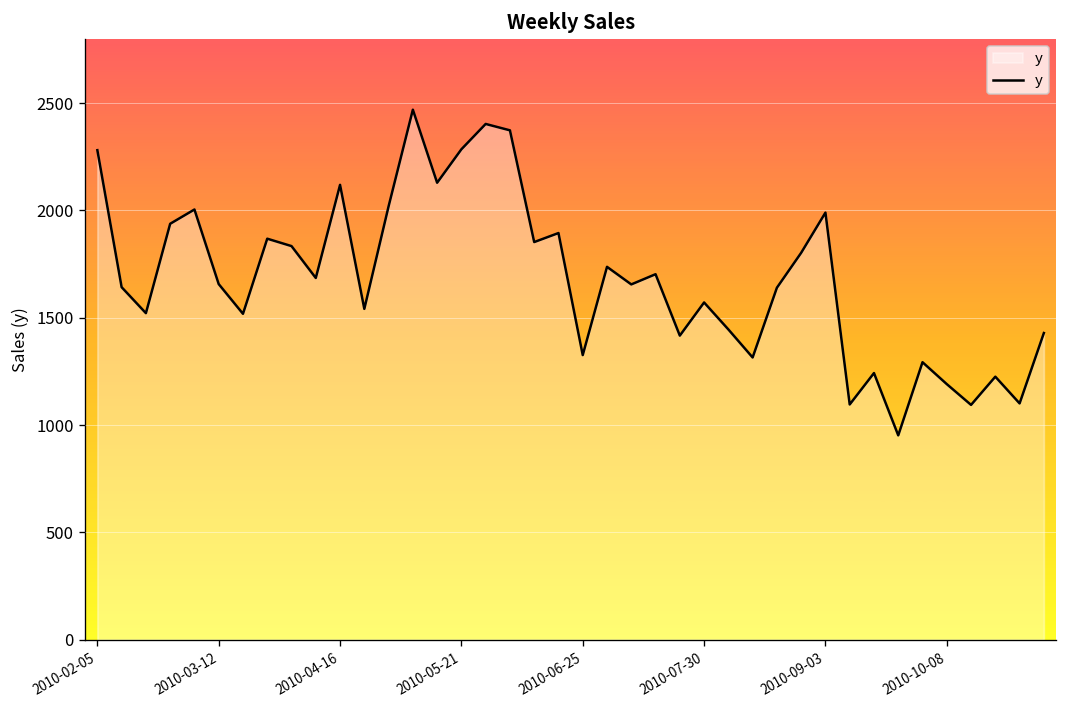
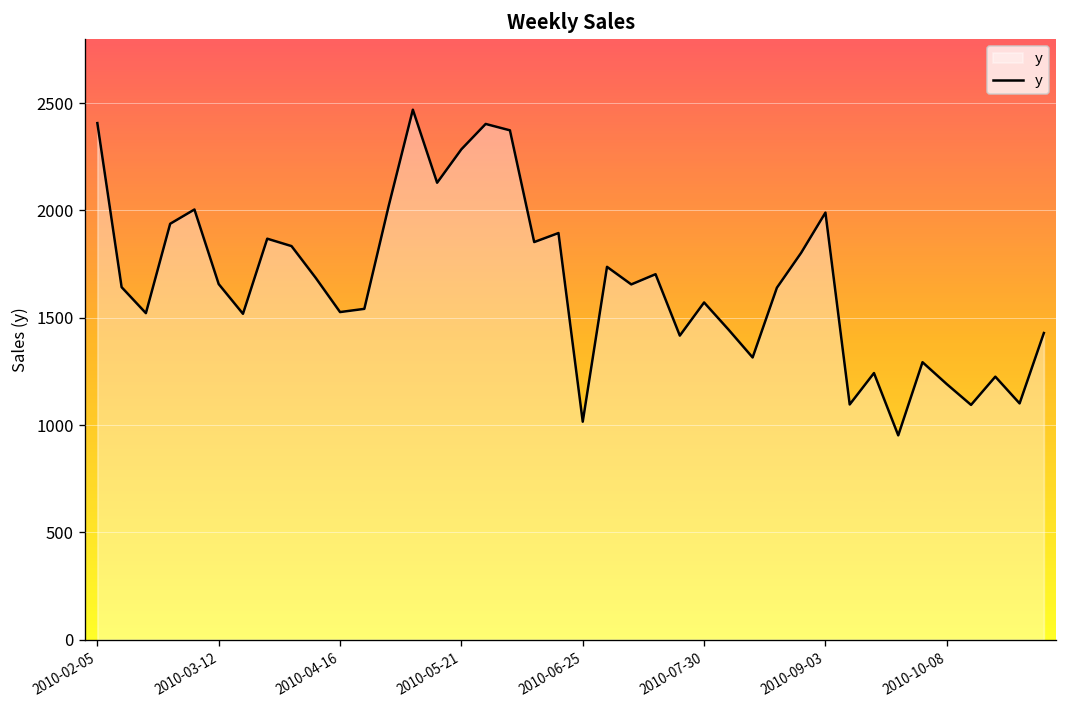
  {
-   "2010-02-05": 2280,
+   "2010-02-05": 2410,
    "2010-03-12": 1660,
-   "2010-04-16": 2120,
+   "2010-04-16": 1530,
    "2010-05-21": 2290,
-   "2010-06-25": 1330,
+   "2010-06-25": 1020,
    "2010-07-30": 1570,
    "2010-09-03": 1990,
    "2010-10-08": 1190
  }
